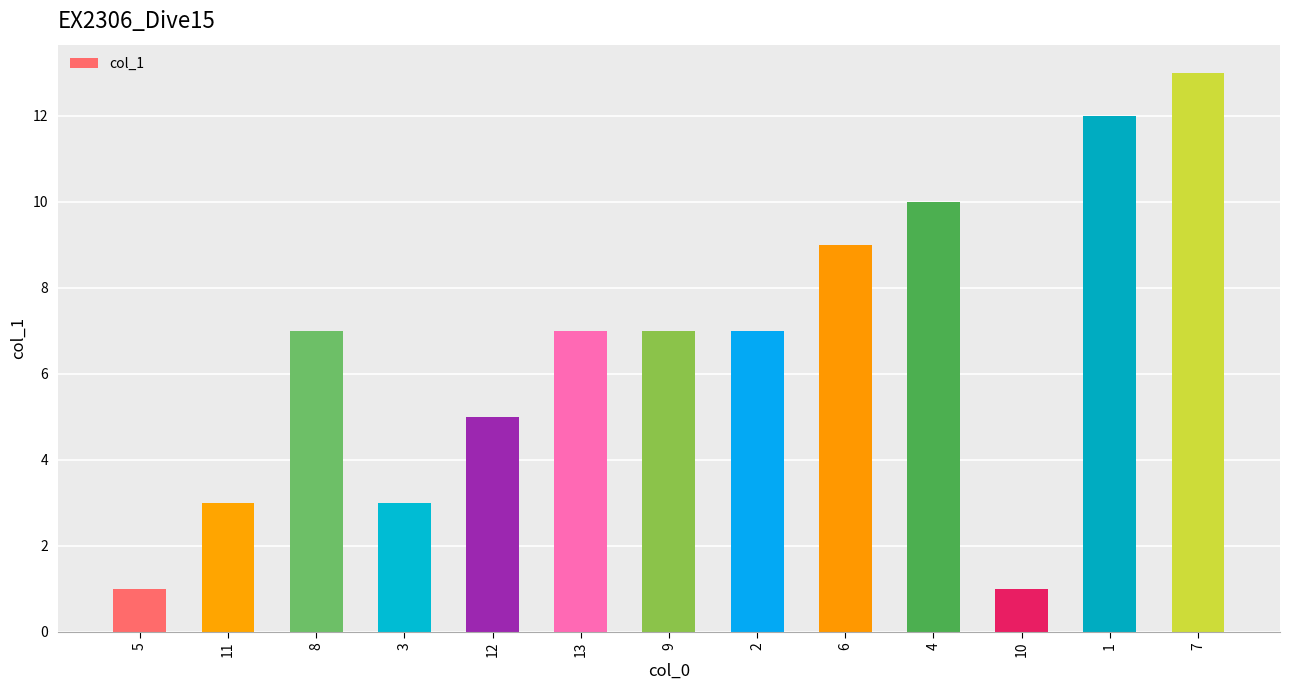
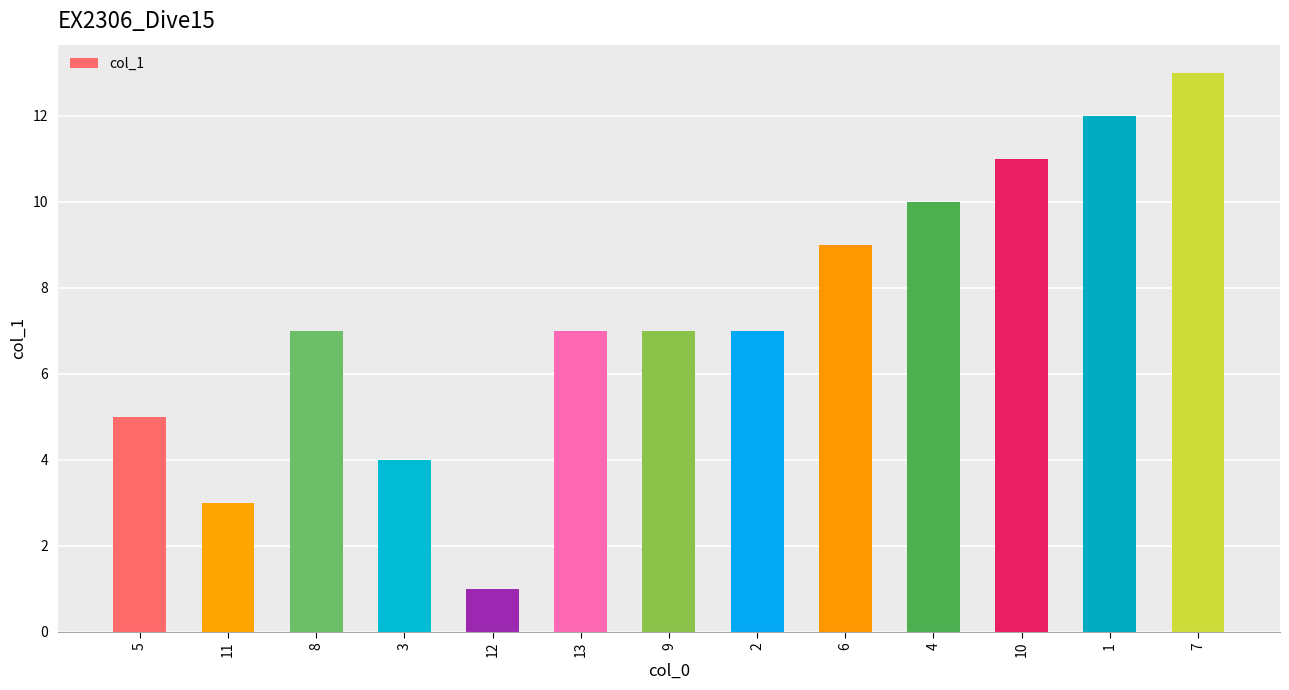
  {
-   "5": 1,
+   "5": 5,
    "11": 3,
    "8": 7,
-   "3": 3,
-   "12": 5,
+   "3": 4,
+   "12": 1,
    "13": 7,
    "9": 7,
    "2": 7,
    "6": 9,
    "4": 10,
-   "10": 1,
+   "10": 11,
    "1": 12,
    "7": 13
  }
